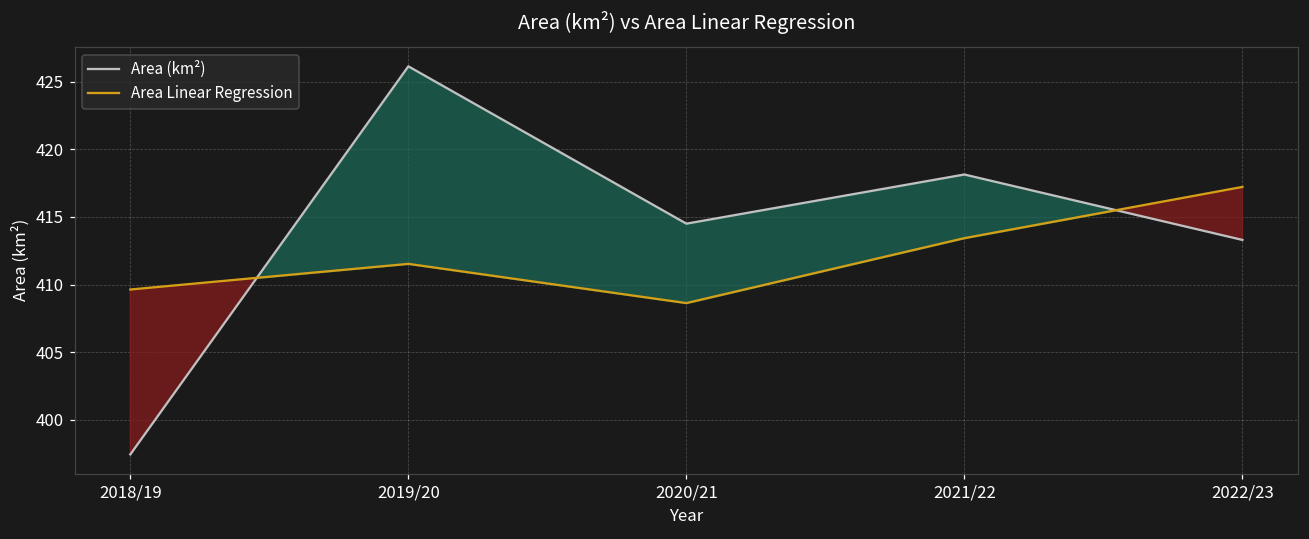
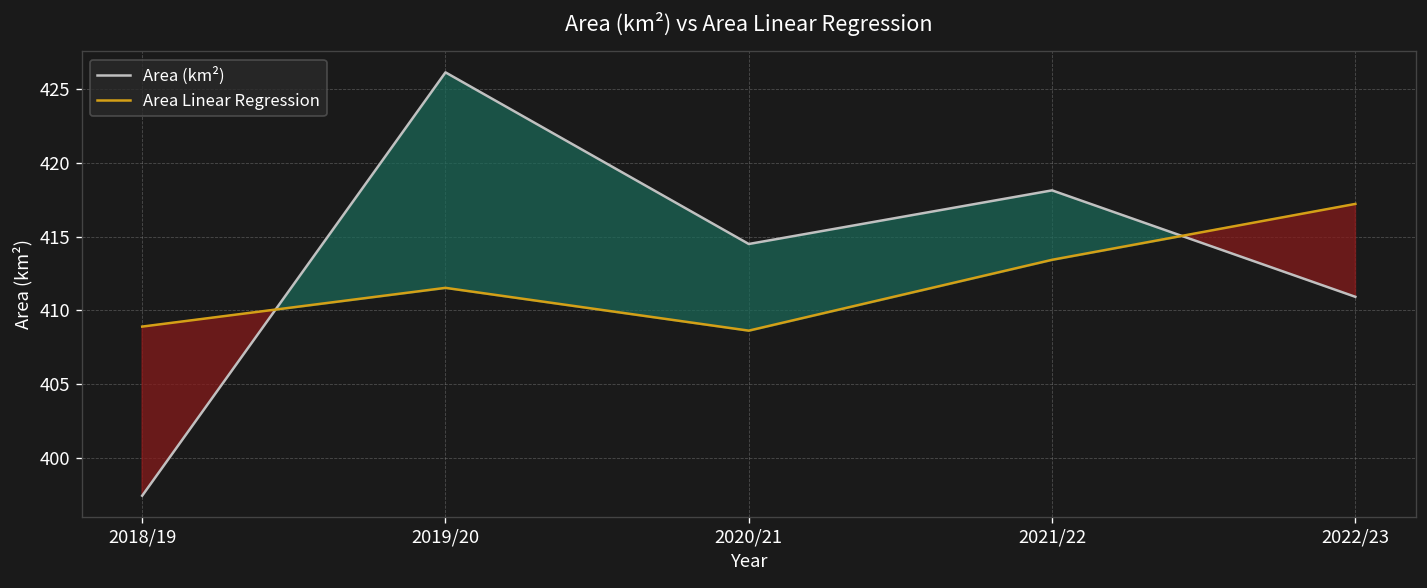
  {
    "Area (km²)": {
      "2018/19": 397.4,
-     "2022/23": 413.3
+     "2022/23": 410.9
    },
    "Area Linear Regression": {
-     "2018/19": 409.6,
+     "2018/19": 408.9,
      "2019/20": 411.5,
      "2020/21": 408.6,
      "2021/22": 413.4,
      "2022/23": 417.2
    }
  }
